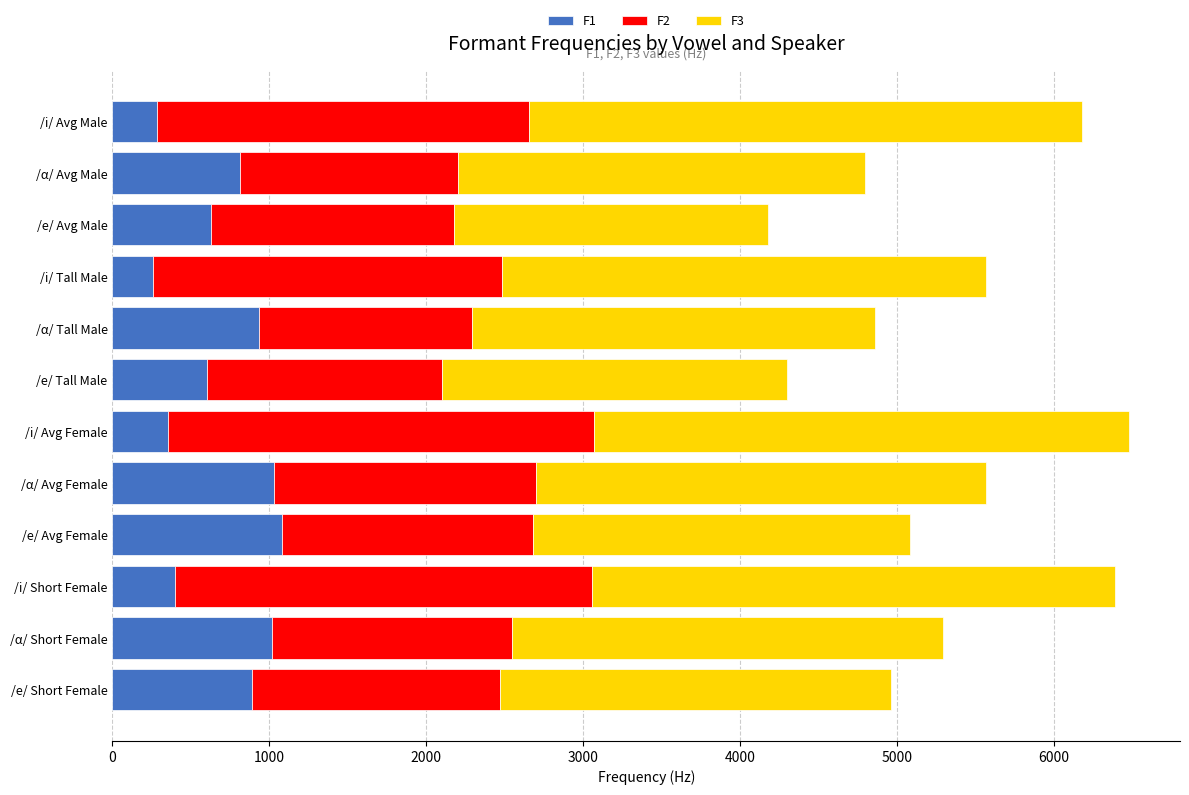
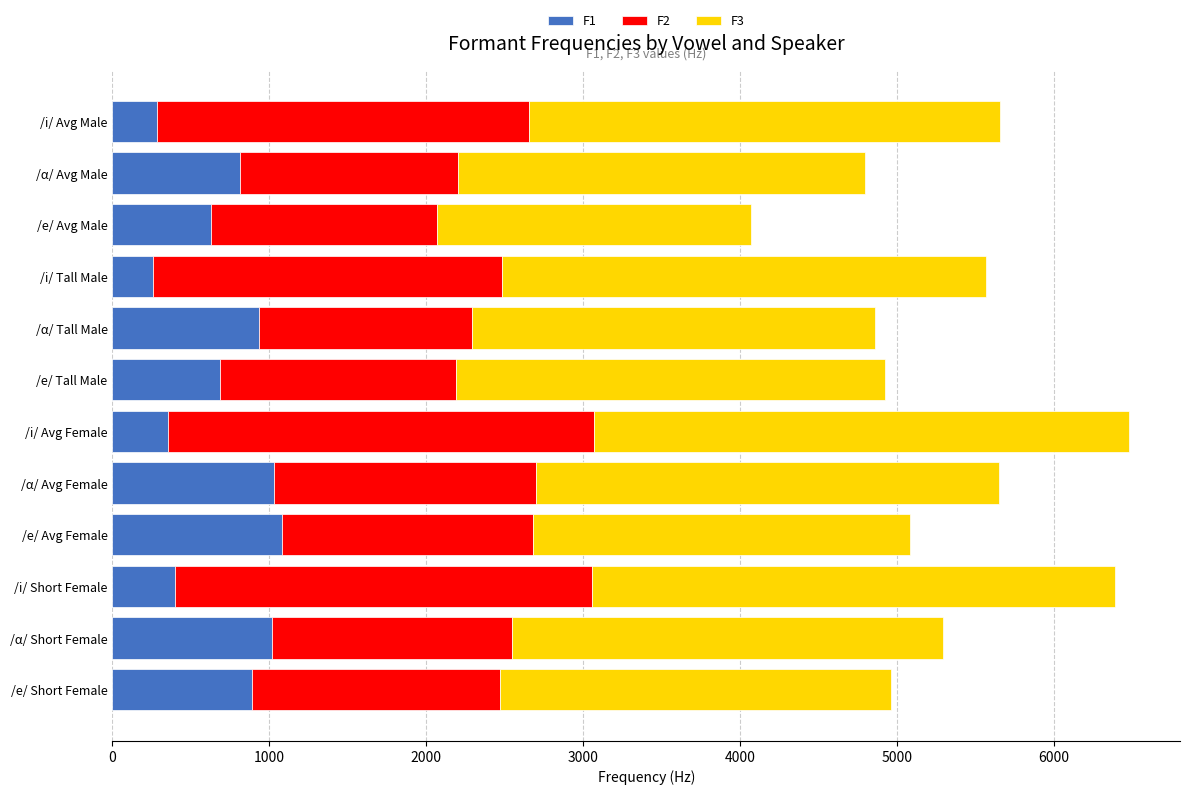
  {
    "F1": {
      "/i/ Avg Male": 290,
      "/α/ Avg Male": 810,
      "/e/ Avg Male": 630,
      "/i/ Tall Male": 260,
      "/α/ Tall Male": 930,
-     "/e/ Tall Male": 600,
+     "/e/ Tall Male": 690,
      "/i/ Avg Female": 350,
      "/α/ Avg Female": 1030,
      "/e/ Avg Female": 1080,
      "/i/ Short Female": 400,
      "/α/ Short Female": 1020,
      "/e/ Short Female": 890
    },
    "F2": {
      "/i/ Avg Male": 2370,
      "/α/ Avg Male": 1390,
-     "/e/ Avg Male": 1550,
+     "/e/ Avg Male": 1440,
      "/i/ Tall Male": 2220,
      "/α/ Tall Male": 1360,
      "/e/ Tall Male": 1500,
      "/i/ Avg Female": 2720,
      "/α/ Avg Female": 1670,
      "/e/ Avg Female": 1600,
      "/i/ Short Female": 2660,
      "/α/ Short Female": 1530,
      "/e/ Short Female": 1580
    },
    "F3": {
-     "/i/ Avg Male": 3530,
+     "/i/ Avg Male": 3000,
      "/α/ Avg Male": 2590,
      "/e/ Avg Male": 2000,
      "/i/ Tall Male": 3090,
      "/α/ Tall Male": 2570,
-     "/e/ Tall Male": 2200,
+     "/e/ Tall Male": 2730,
      "/i/ Avg Female": 3410,
-     "/α/ Avg Female": 2870,
+     "/α/ Avg Female": 2950,
      "/e/ Avg Female": 2400,
      "/i/ Short Female": 3330,
      "/α/ Short Female": 2750,
      "/e/ Short Female": 2490
    }
  }
